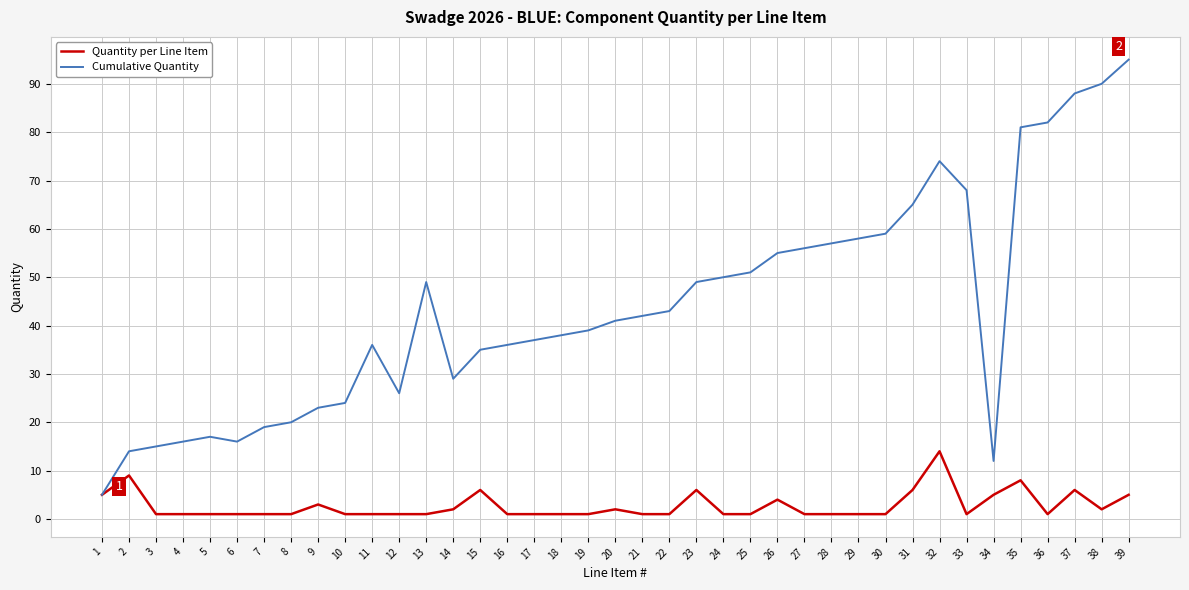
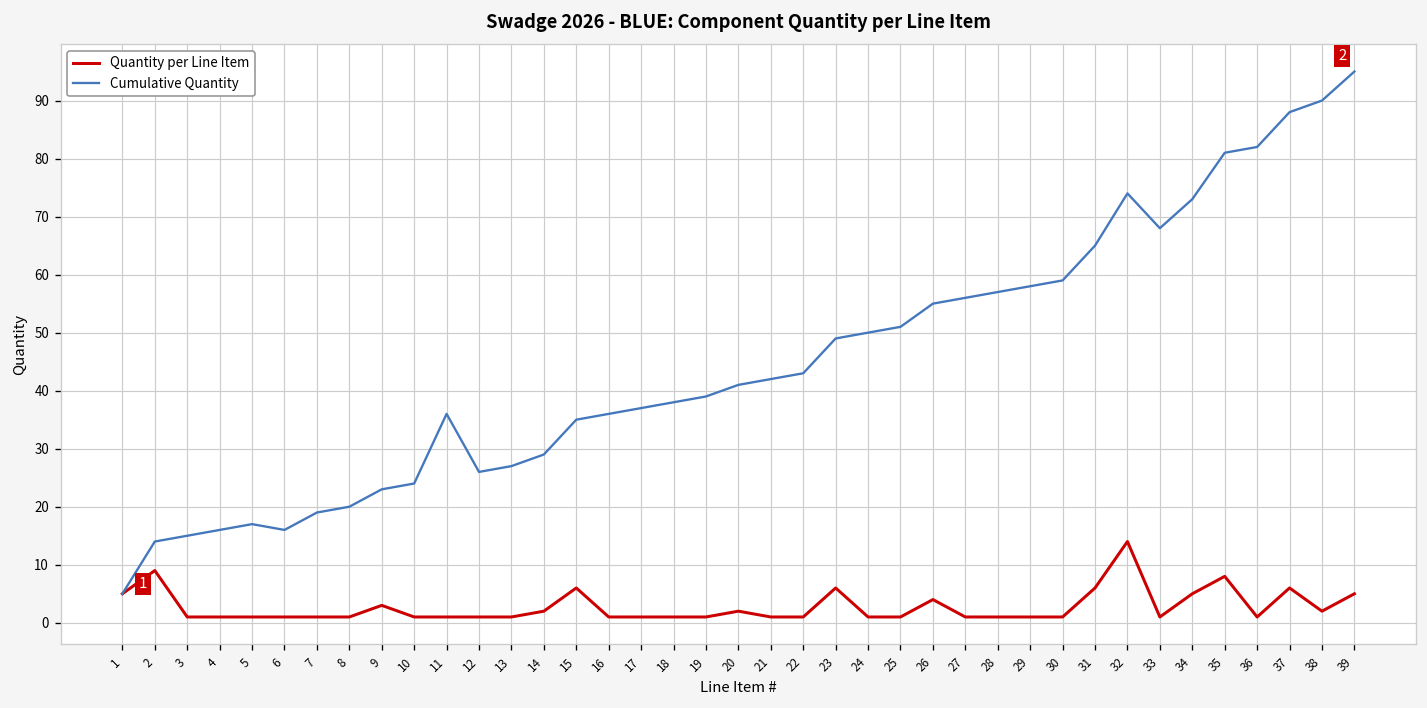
  {
    "Quantity per Line Item": {
      "3": 1,
      "4": 1,
      "5": 1,
      "6": 1,
      "7": 1,
      "8": 1,
      "9": 3,
      "10": 1,
      "11": 1,
      "12": 1,
      "13": 1,
      "14": 2,
      "15": 6,
      "16": 1,
      "17": 1,
      "18": 1,
      "19": 1,
      "20": 2,
      "21": 1,
      "22": 1,
      "23": 6,
      "24": 1,
      "25": 1,
      "26": 4,
      "27": 1,
      "28": 1,
      "29": 1,
      "30": 1,
      "31": 6,
      "32": 14,
      "33": 1,
      "34": 5,
      "35": 8,
      "36": 1,
      "37": 6,
      "38": 2,
      "39": 5
    },
    "Cumulative Quantity": {
      "2": 14,
      "3": 15,
      "4": 16,
      "5": 17,
      "6": 16,
      "7": 19,
      "8": 20,
      "9": 23,
      "10": 24,
      "11": 36,
      "12": 26,
-     "13": 49,
+     "13": 27,
      "14": 29,
      "15": 35,
      "16": 36,
      "17": 37,
      "18": 38,
      "19": 39,
      "20": 41,
      "21": 42,
      "22": 43,
      "23": 49,
      "24": 50,
      "25": 51,
      "26": 55,
      "27": 56,
      "28": 57,
      "29": 58,
      "30": 59,
      "31": 65,
      "32": 74,
      "33": 68,
-     "34": 12,
+     "34": 73,
      "35": 81,
      "36": 82,
      "37": 88,
      "38": 90
    }
  }
